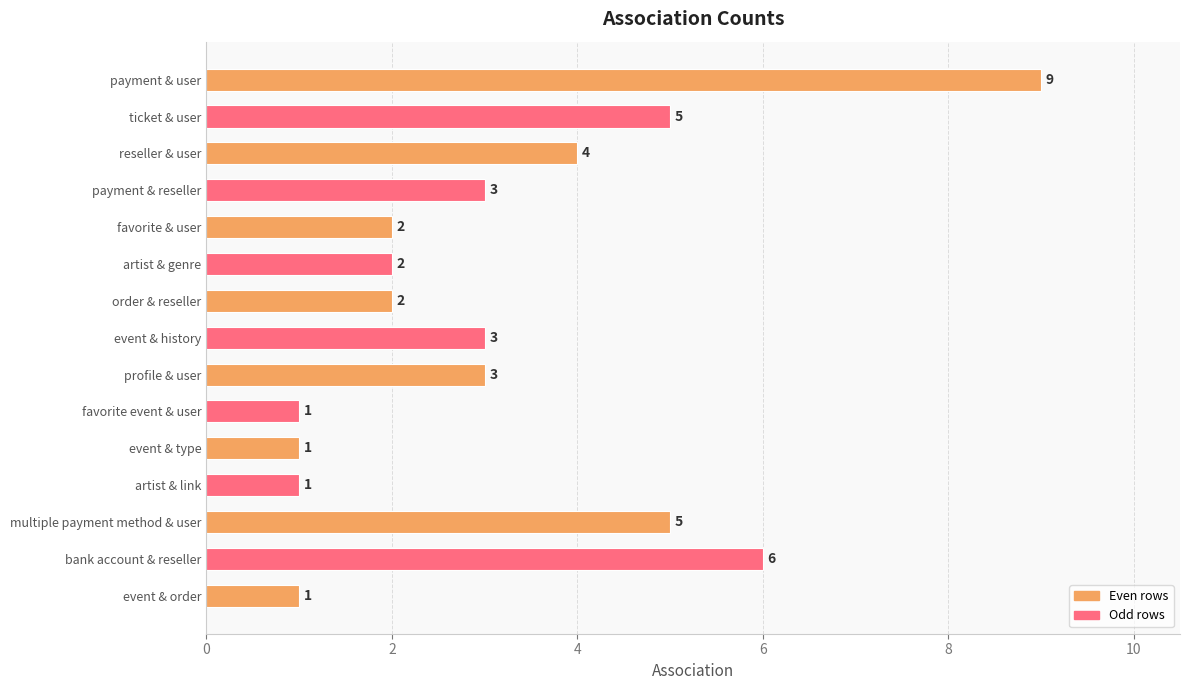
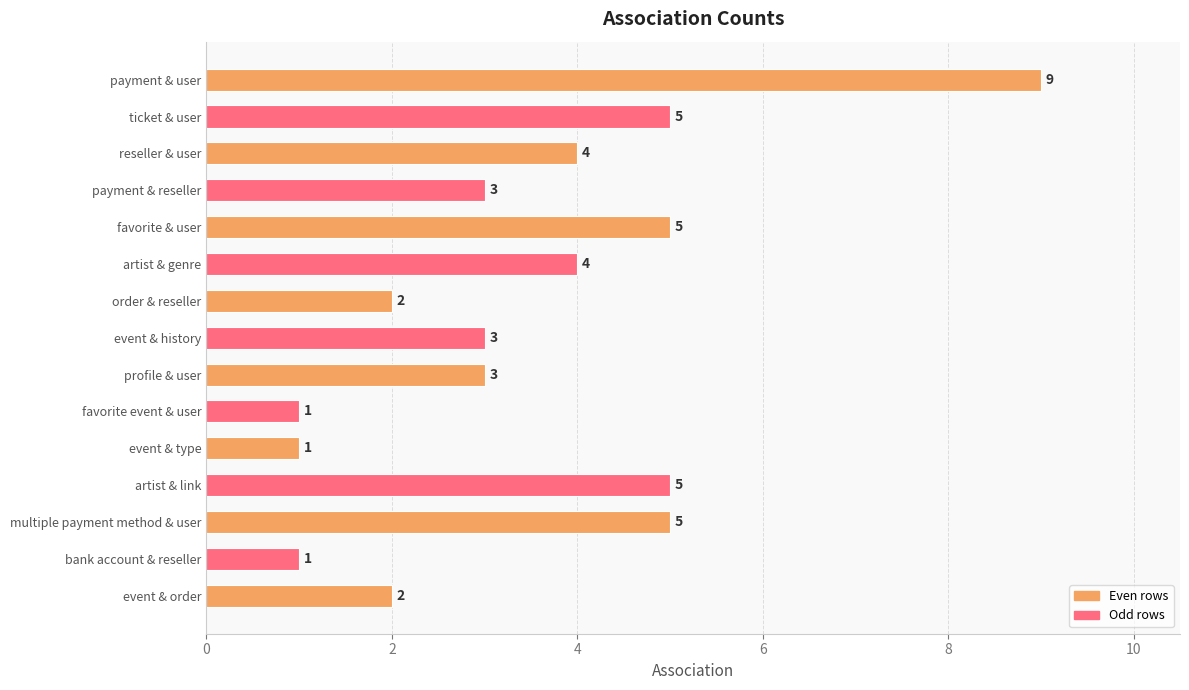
  {
    "payment & user": 9,
    "ticket & user": 5,
    "reseller & user": 4,
    "payment & reseller": 3,
-   "favorite & user": 2,
-   "artist & genre": 2,
+   "favorite & user": 5,
+   "artist & genre": 4,
    "order & reseller": 2,
    "event & history": 3,
    "profile & user": 3,
    "favorite event & user": 1,
    "event & type": 1,
-   "artist & link": 1,
+   "artist & link": 5,
    "multiple payment method & user": 5,
-   "bank account & reseller": 6,
-   "event & order": 1
+   "bank account & reseller": 1,
+   "event & order": 2
  }
